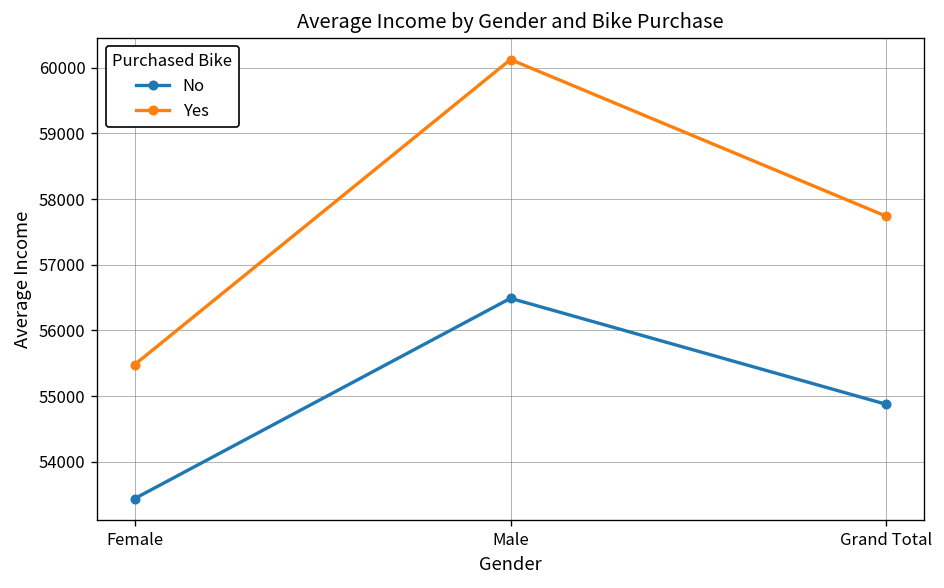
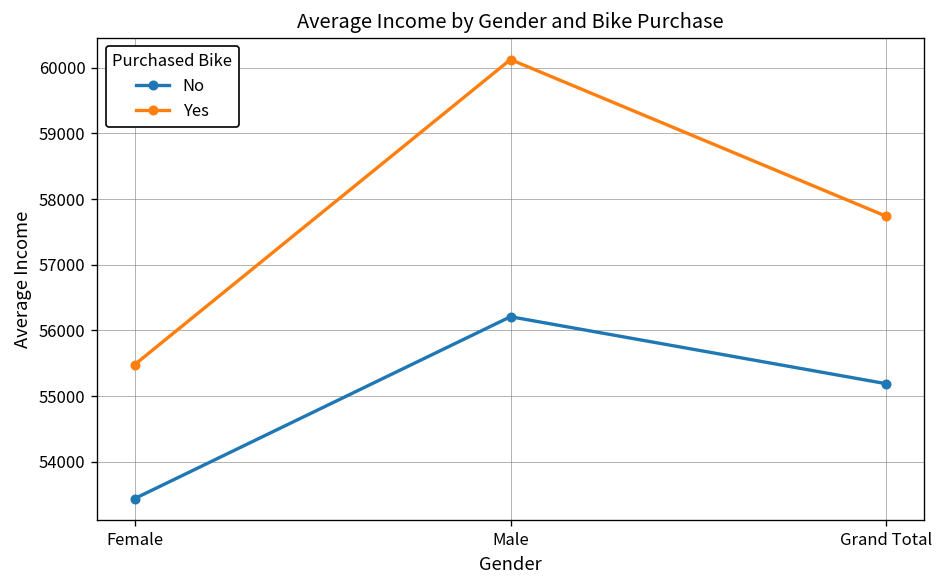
  {
    "No": {
      "Female": 53400,
-     "Male": 56500,
-     "Grand Total": 54900
+     "Male": 56200,
+     "Grand Total": 55200
    },
    "Yes": {
      "Female": 55500,
      "Male": 60100,
      "Grand Total": 57700
    }
  }
